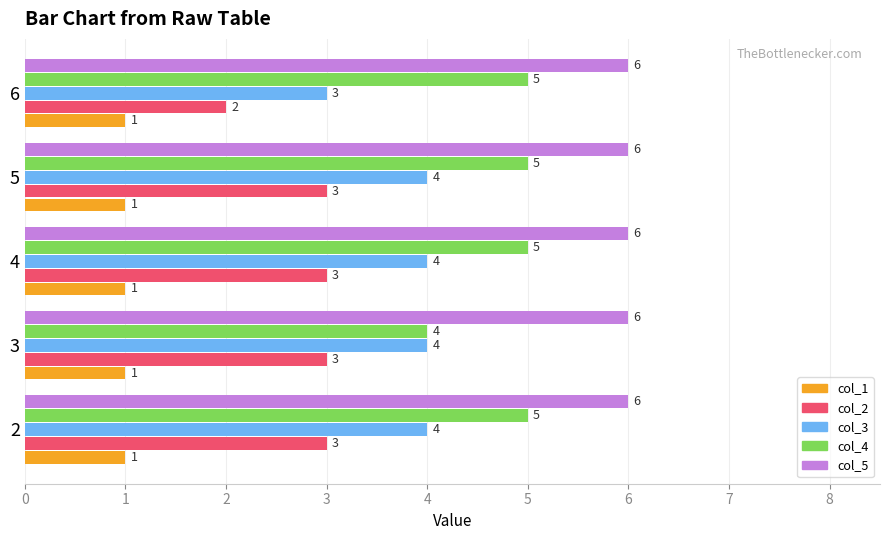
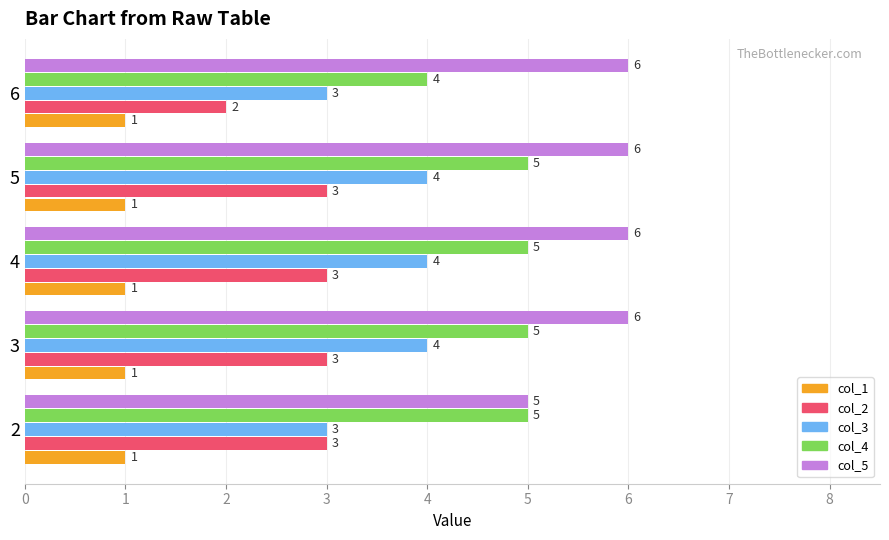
  {
    "col_1": {
      "6": 1,
      "5": 1,
      "4": 1,
      "3": 1,
      "2": 1
    },
    "col_2": {
      "6": 2,
      "5": 3,
      "4": 3,
      "3": 3,
      "2": 3
    },
    "col_3": {
      "6": 3,
      "5": 4,
      "4": 4,
      "3": 4,
-     "2": 4
+     "2": 3
    },
    "col_4": {
-     "6": 5,
+     "6": 4,
      "5": 5,
      "4": 5,
-     "3": 4,
+     "3": 5,
      "2": 5
    },
    "col_5": {
      "6": 6,
      "5": 6,
      "4": 6,
      "3": 6,
-     "2": 6
+     "2": 5
    }
  }
